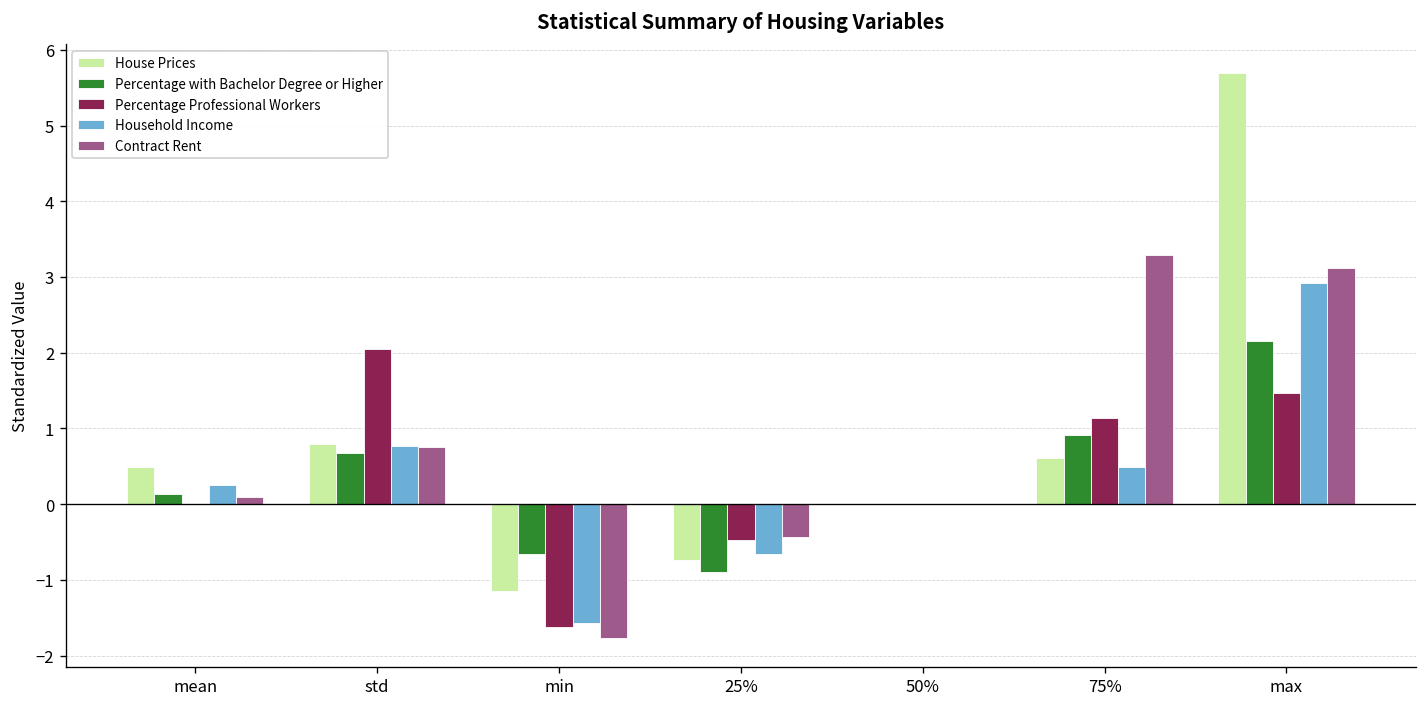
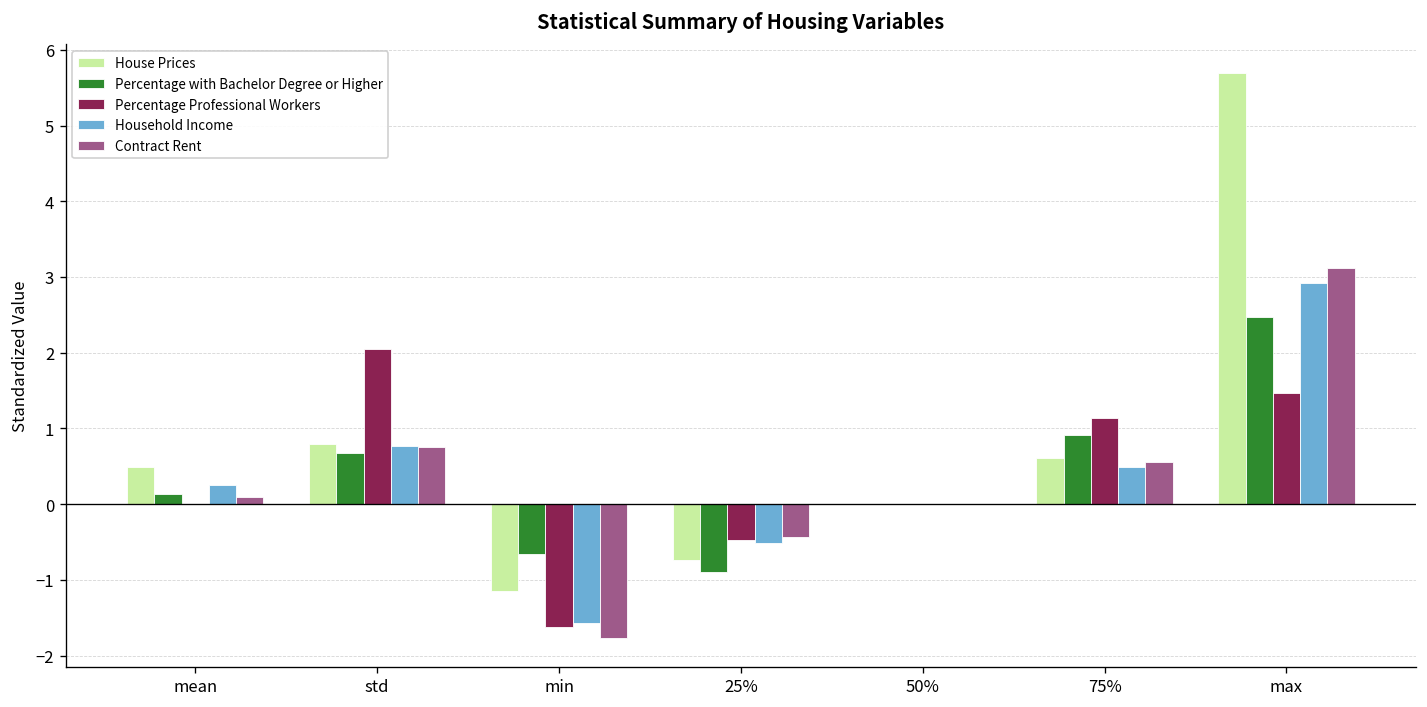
  {
    "House Prices": {
      "mean": 0.5,
      "std": 0.8,
      "min": -1.1,
      "25%": -0.7,
      "50%": 0.0,
      "75%": 0.6,
      "max": 5.7
    },
    "Percentage with Bachelor Degree or Higher": {
      "mean": 0.1,
      "std": 0.7,
      "min": -0.7,
      "25%": -0.9,
      "50%": 0.0,
      "75%": 0.9,
-     "max": 2.2
+     "max": 2.5
    },
    "Percentage Professional Workers": {
      "std": 2.0,
      "min": -1.6,
      "25%": -0.5,
      "50%": 0.0,
      "75%": 1.1,
      "max": 1.5
    },
    "Household Income": {
      "mean": 0.3,
      "std": 0.8,
      "min": -1.6,
-     "25%": -0.7,
+     "25%": -0.5,
      "50%": 0.0,
      "75%": 0.5,
      "max": 2.9
    },
    "Contract Rent": {
      "mean": 0.1,
      "std": 0.8,
      "min": -1.8,
      "25%": -0.4,
      "50%": 0.0,
-     "75%": 3.3,
+     "75%": 0.6,
      "max": 3.1
    }
  }
